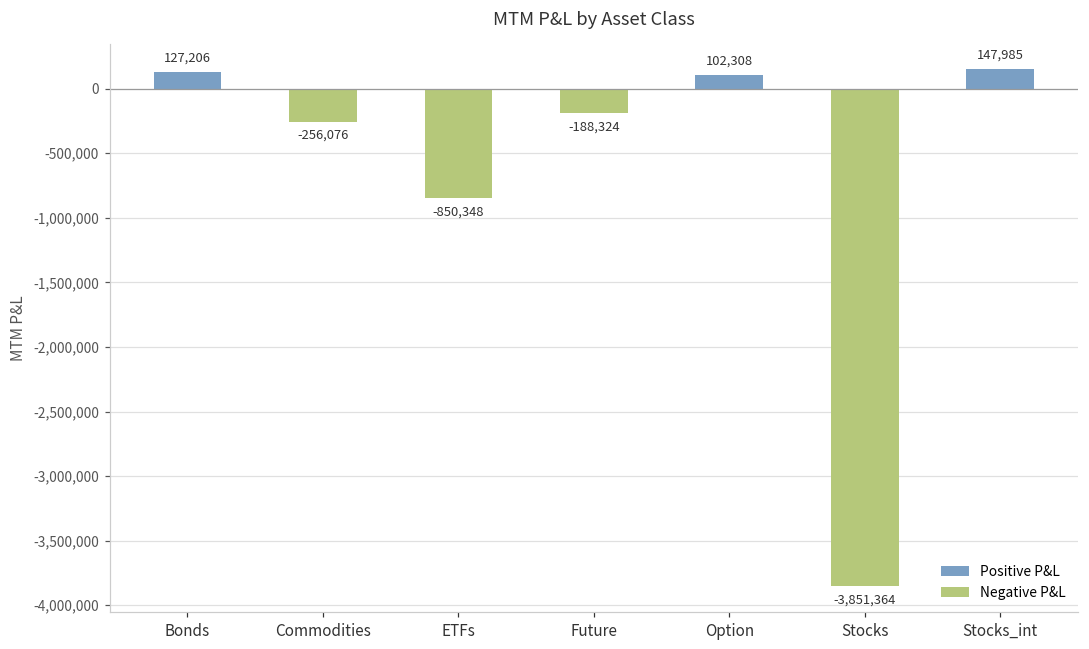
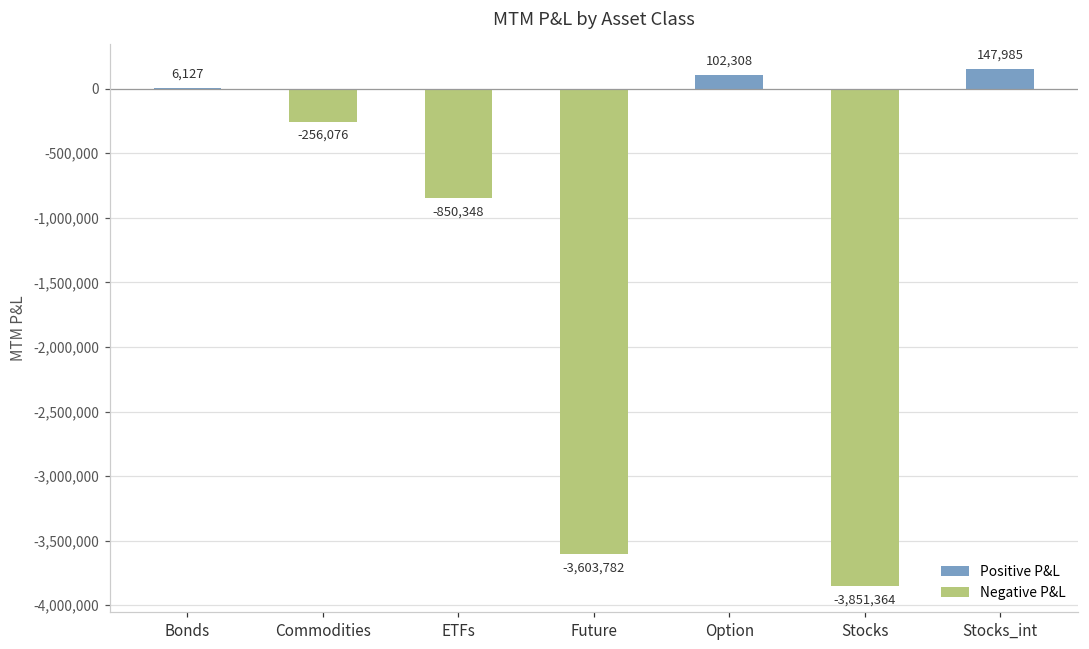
  {
-   "Bonds": "127,206",
+   "Bonds": "6,127",
    "Commodities": "-256,076",
    "ETFs": "-850,348",
-   "Future": "-188,324",
+   "Future": "-3,603,782",
    "Option": "102,308",
    "Stocks": "-3,851,364",
    "Stocks_int": "147,985"
  }
